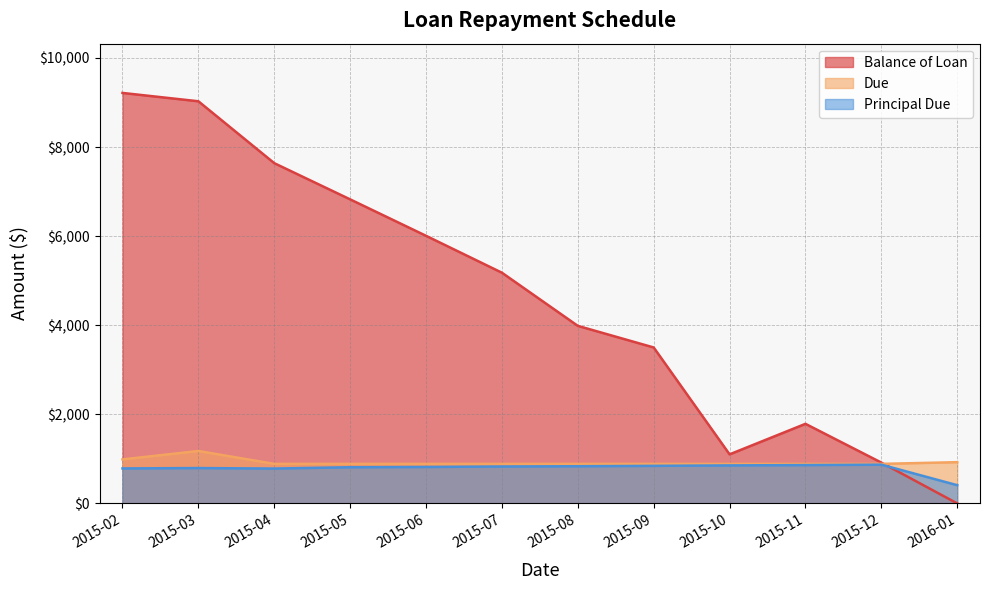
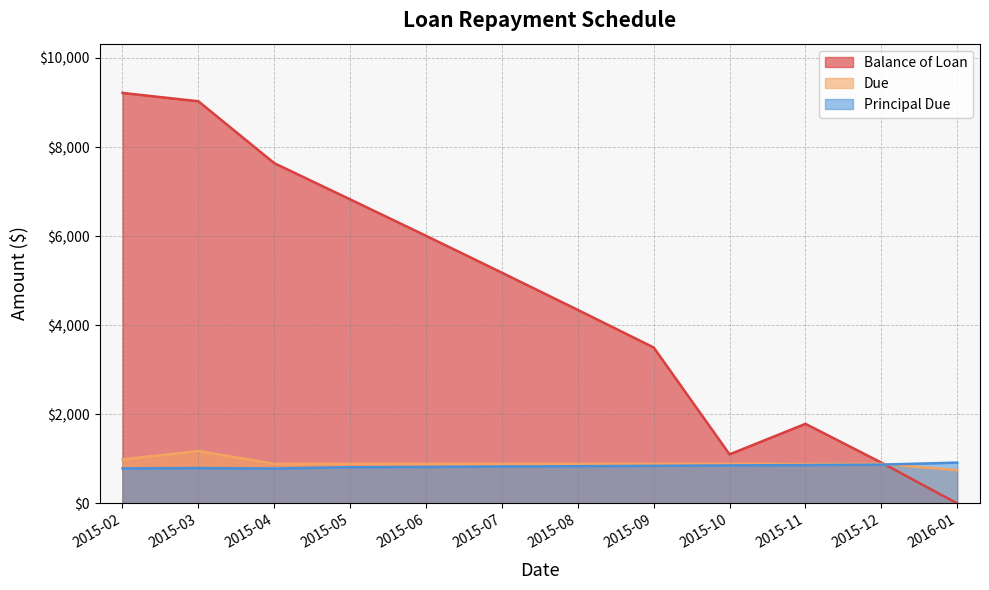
  {
    "Balance of Loan": {
      "2015-02": "$9,200",
      "2015-03": "$9,000",
      "2015-04": "$7,600",
      "2015-05": "$6,800",
      "2015-06": "$6,000",
      "2015-07": "$5,200",
-     "2015-08": "$4,000",
+     "2015-08": "$4,300",
      "2015-09": "$3,500",
      "2015-10": "$1,100",
      "2015-11": "$1,800",
      "2016-01": "$0"
    },
    "Due": {
      "2015-02": "$1,000",
      "2015-03": "$1,200",
      "2015-04": "$900",
      "2015-05": "$900",
      "2015-06": "$900",
      "2015-07": "$900",
-     "2016-01": "$900"
+     "2016-01": "$700"
    },
    "Principal Due": {
      "2015-02": "$800",
      "2015-03": "$800",
      "2015-04": "$800",
      "2015-05": "$800",
      "2015-06": "$800",
      "2015-07": "$800",
-     "2016-01": "$400"
+     "2016-01": "$900"
    }
  }
